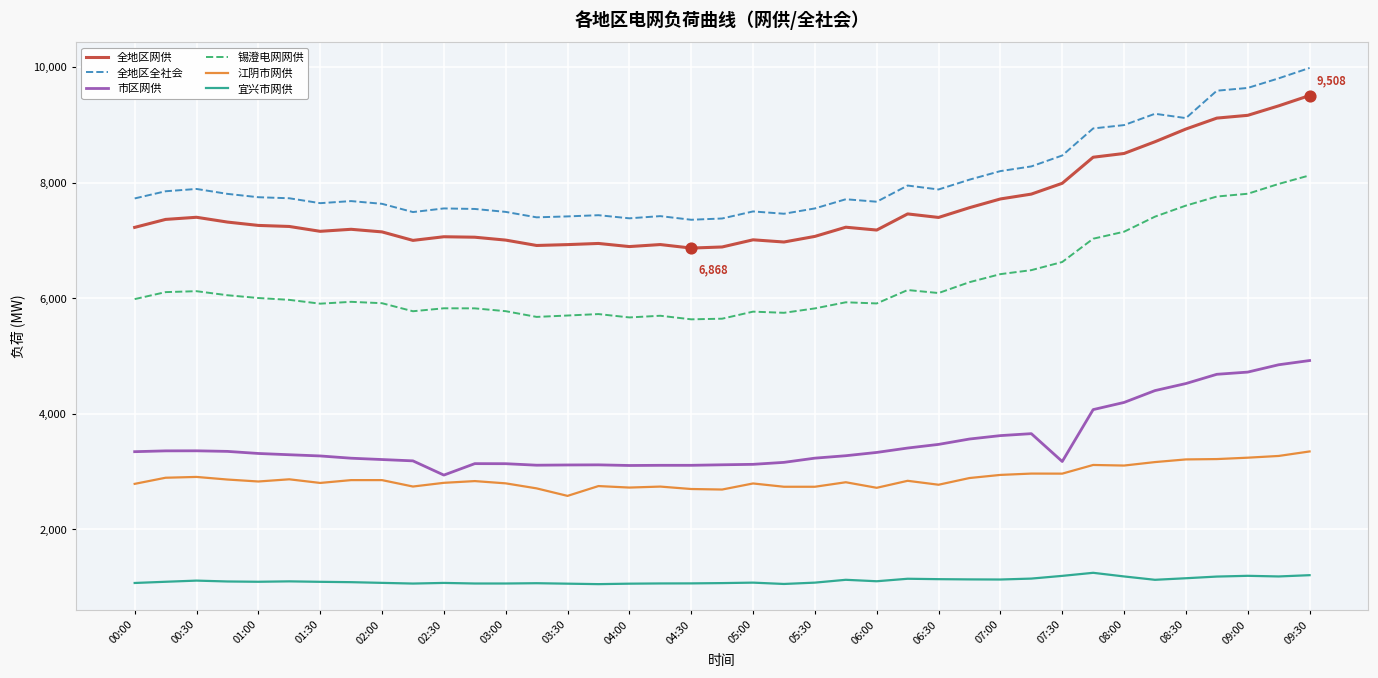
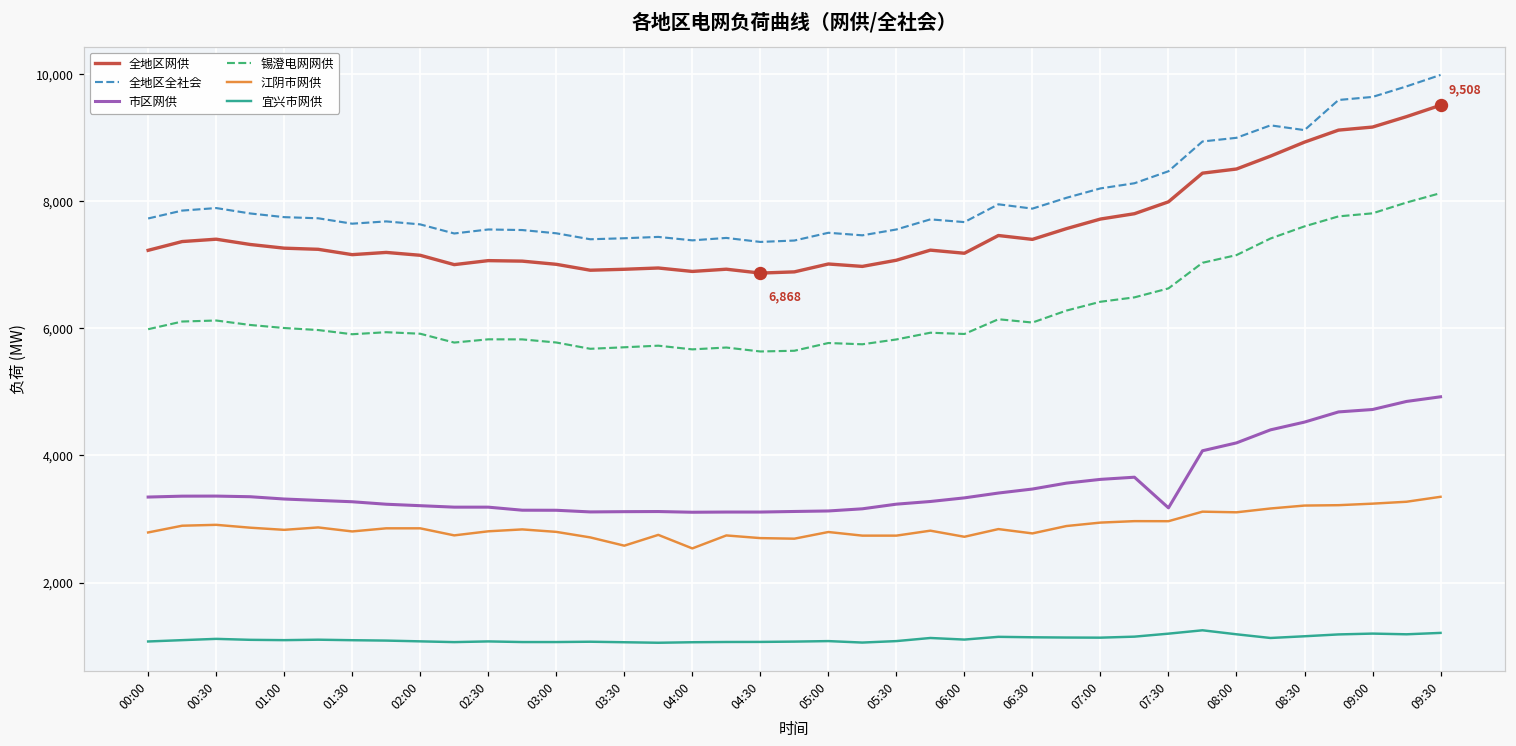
  {
    "全地区全社会": {
      "00:00": "7,700",
      "00:30": "7,900",
      "01:00": "7,700",
      "01:30": "7,600",
      "02:00": "7,600",
      "02:30": "7,600",
      "03:00": "7,500",
      "03:30": "7,400",
      "04:00": "7,400",
      "04:30": "7,400",
      "05:00": "7,500",
      "05:30": "7,600",
      "06:00": "7,700",
      "06:30": "7,900",
      "07:00": "8,200",
      "07:30": "8,500",
      "08:00": "9,000",
      "08:30": "9,100",
      "09:00": "9,600"
    },
    "市区网供": {
      "00:00": "3,300",
      "00:30": "3,400",
      "01:00": "3,300",
      "01:30": "3,300",
      "02:00": "3,200",
-     "02:30": "2,900",
+     "02:30": "3,200",
      "03:00": "3,100",
      "03:30": "3,100",
      "04:00": "3,100",
      "04:30": "3,100",
      "05:00": "3,100",
      "05:30": "3,200",
      "06:00": "3,300",
      "06:30": "3,500",
      "07:00": "3,600",
      "07:30": "3,200",
      "08:00": "4,200",
      "08:30": "4,500",
      "09:00": "4,700",
      "09:30": "4,900"
    },
    "江阴市网供": {
      "00:00": "2,800",
      "00:30": "2,900",
      "01:00": "2,800",
      "01:30": "2,800",
      "02:00": "2,900",
      "02:30": "2,800",
      "03:00": "2,800",
      "03:30": "2,600",
-     "04:00": "2,700",
+     "04:00": "2,500",
      "04:30": "2,700",
      "05:00": "2,800",
      "05:30": "2,700",
      "06:00": "2,700",
      "06:30": "2,800",
      "07:00": "2,900",
      "07:30": "3,000",
      "08:00": "3,100",
      "08:30": "3,200",
      "09:00": "3,200",
      "09:30": "3,300"
    }
  }
